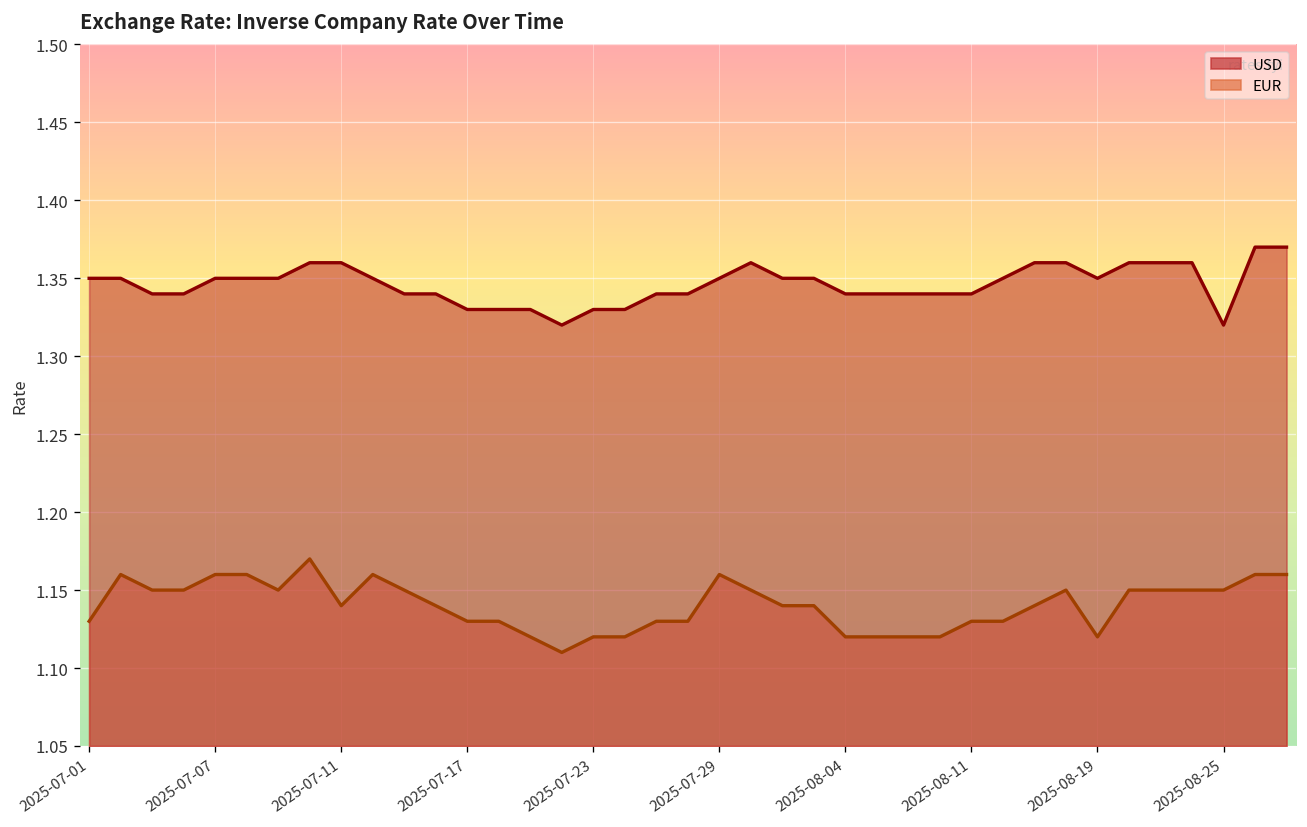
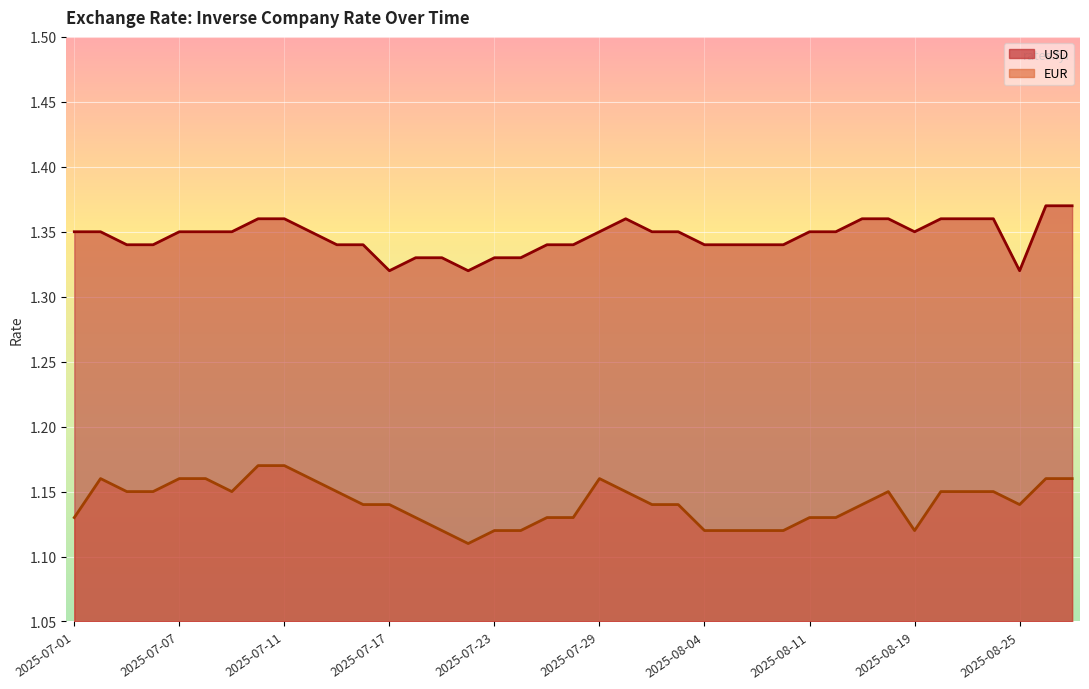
  {
    "USD": {
      "2025-07-01": 1.35,
      "2025-07-07": 1.35,
      "2025-07-11": 1.36,
-     "2025-07-17": 1.33,
+     "2025-07-17": 1.32,
      "2025-07-23": 1.33,
      "2025-07-29": 1.35,
      "2025-08-04": 1.34,
-     "2025-08-11": 1.34,
+     "2025-08-11": 1.35,
      "2025-08-19": 1.35,
      "2025-08-25": 1.32
    },
    "EUR": {
      "2025-07-01": 1.13,
      "2025-07-07": 1.16,
-     "2025-07-11": 1.14,
-     "2025-07-17": 1.13,
+     "2025-07-11": 1.17,
+     "2025-07-17": 1.14,
      "2025-07-23": 1.12,
      "2025-07-29": 1.16,
      "2025-08-04": 1.12,
      "2025-08-11": 1.13,
      "2025-08-19": 1.12,
-     "2025-08-25": 1.15
+     "2025-08-25": 1.14
    }
  }
